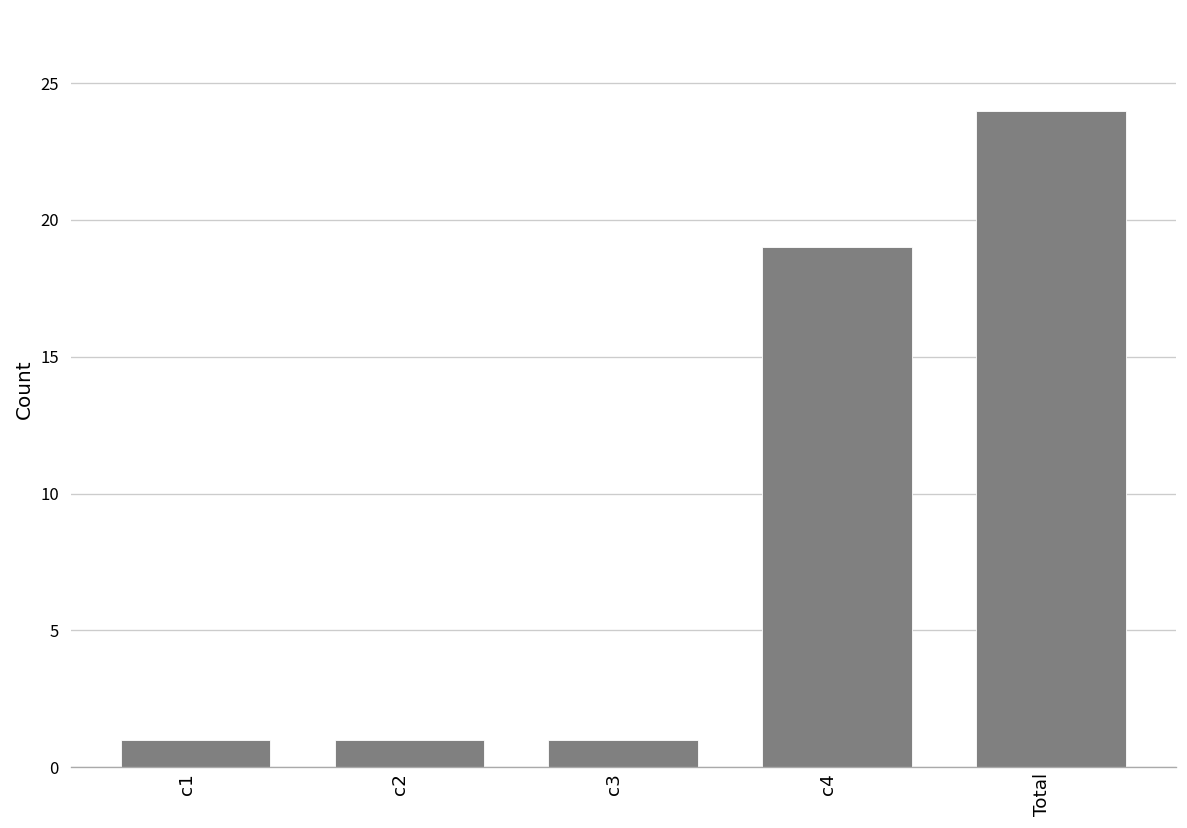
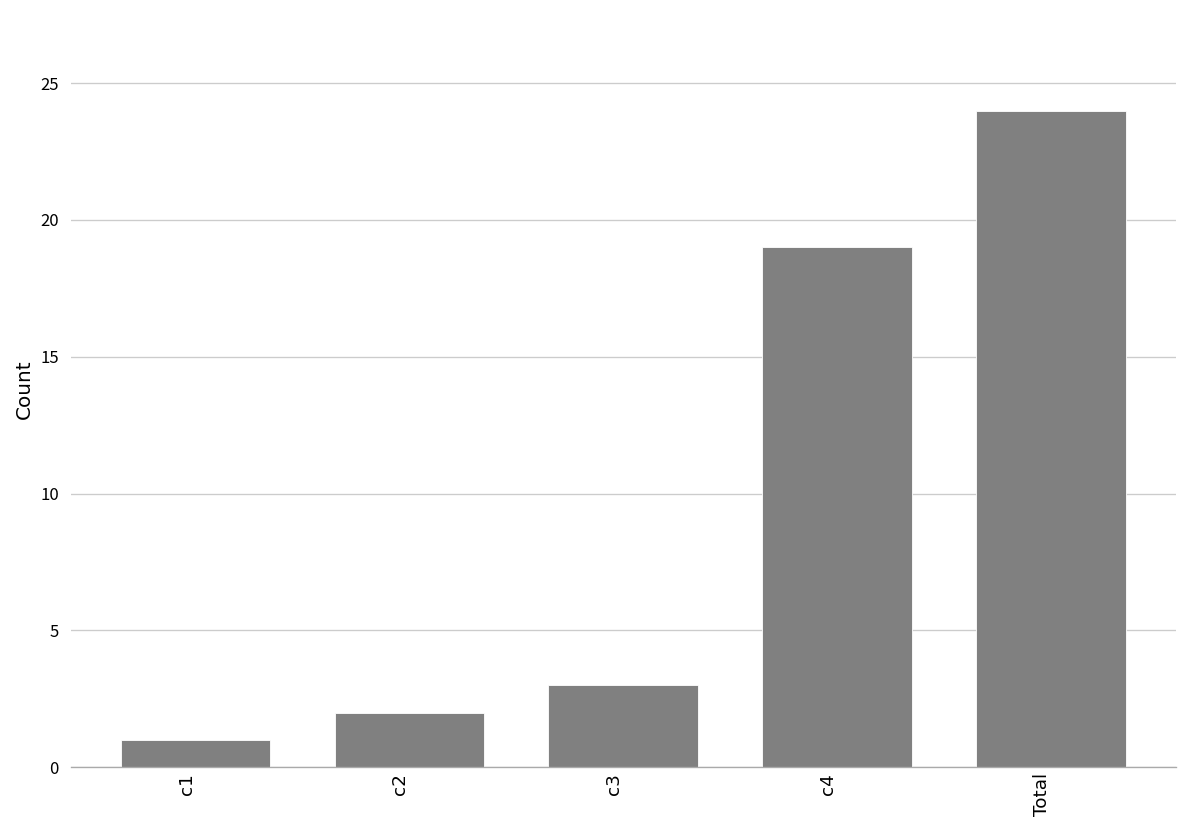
  {
    "c1": 1,
-   "c2": 1,
-   "c3": 1,
+   "c2": 2,
+   "c3": 3,
    "c4": 19,
    "Total": 24
  }
